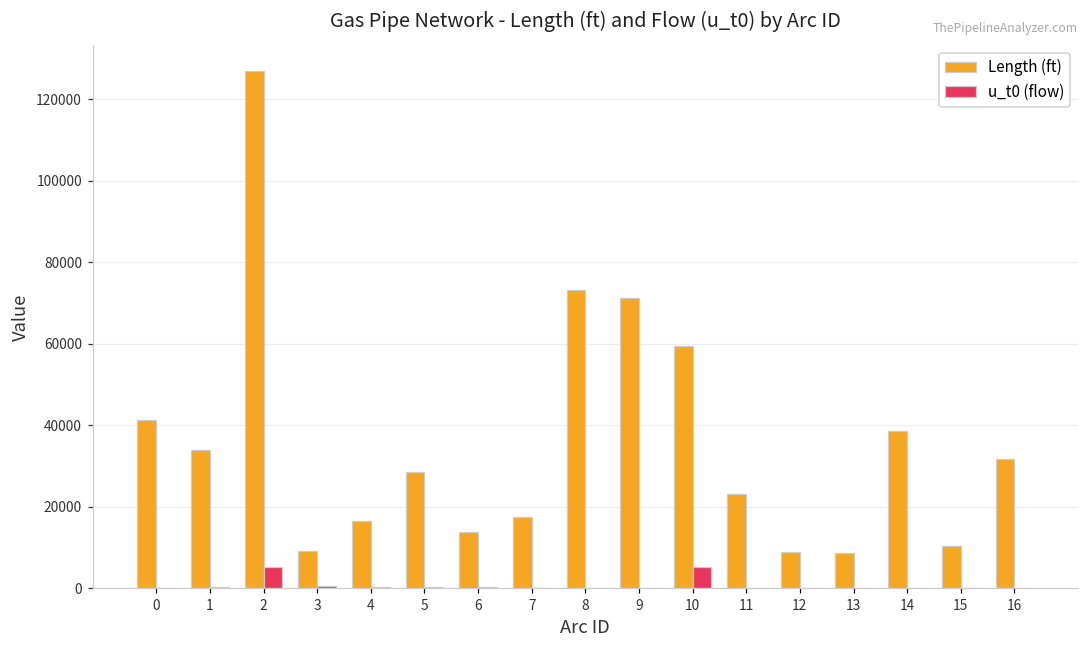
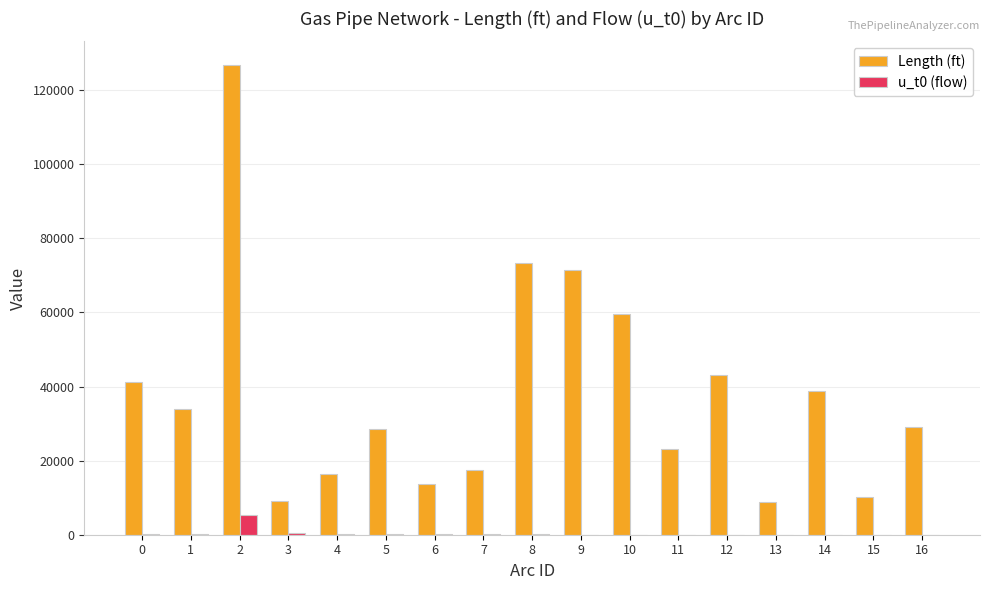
  {
    "Length (ft)": {
      "0": 41000,
      "1": 34000,
      "2": 127000,
      "3": 9000,
      "4": 16000,
      "5": 29000,
      "6": 14000,
      "7": 17000,
      "8": 73000,
      "9": 71000,
      "10": 60000,
      "11": 23000,
-     "12": 9000,
+     "12": 43000,
      "13": 9000,
      "14": 39000,
      "15": 10000,
-     "16": 32000
+     "16": 29000
    },
    "u_t0 (flow)": {
      "2": 5000,
-     "10": 5000
+     "10": 0
    }
  }
